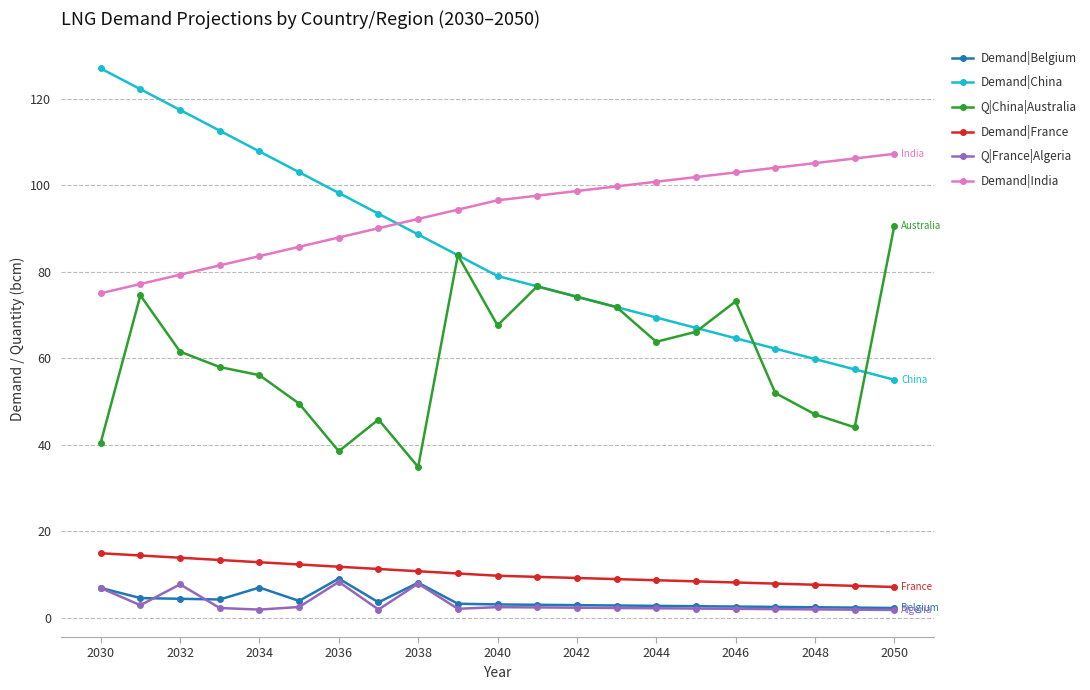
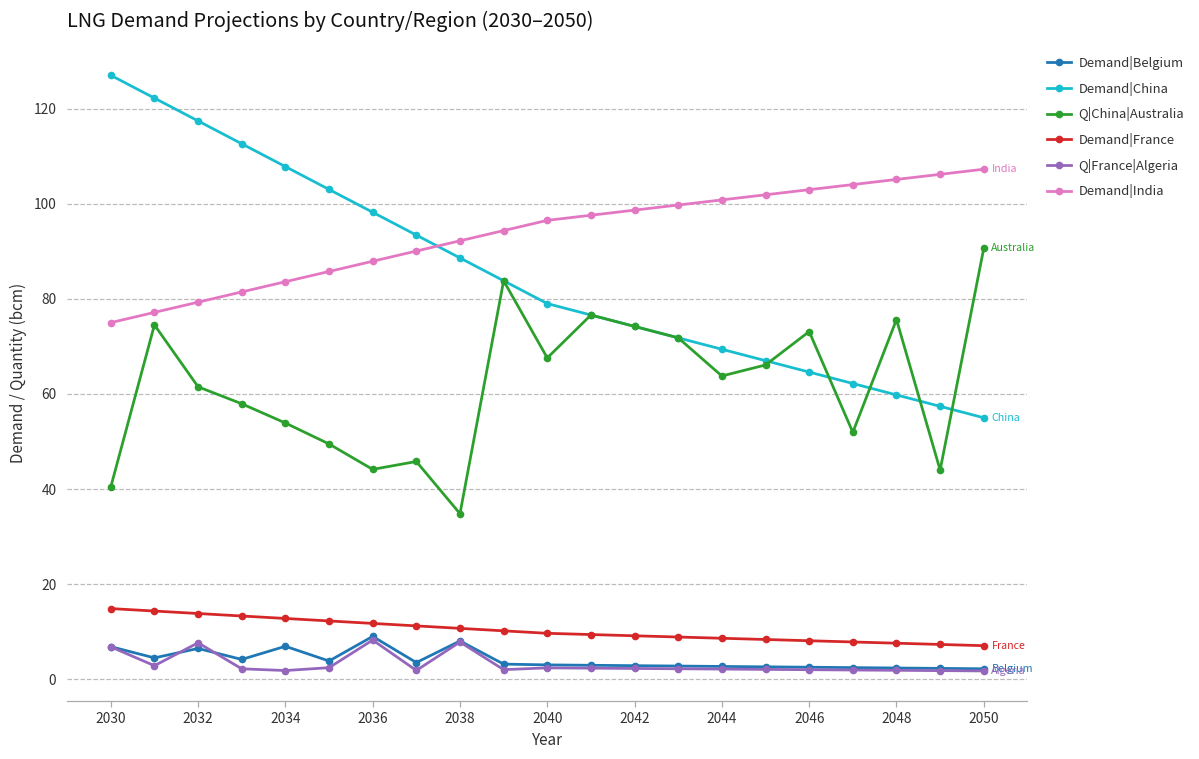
  {
    "Demand|Belgium": {
-     "2032": 4,
+     "2032": 6,
      "2034": 7,
      "2036": 9,
      "2040": 3
    },
    "Demand|China": {
      "2030": 127,
      "2032": 117,
      "2034": 108,
      "2036": 98,
      "2038": 89,
      "2040": 79,
      "2044": 69,
      "2046": 65,
      "2048": 60,
      "2050": 55
    },
    "Q|China|Australia": {
      "2030": 40,
      "2032": 62,
-     "2034": 56,
-     "2036": 38,
+     "2034": 54,
+     "2036": 44,
      "2038": 35,
      "2040": 68,
      "2044": 64,
      "2046": 73,
-     "2048": 47,
+     "2048": 76,
      "2050": 91
    },
    "Demand|France": {
      "2030": 15,
      "2032": 14,
      "2034": 13,
      "2036": 12,
      "2038": 11,
      "2040": 10,
      "2042": 9,
      "2044": 9,
      "2046": 8,
      "2048": 8,
      "2050": 7
    },
    "Q|France|Algeria": {
      "2032": 8,
      "2034": 2,
      "2036": 8,
      "2040": 2
    },
    "Demand|India": {
      "2030": 75,
      "2032": 79,
      "2034": 84,
      "2036": 88,
      "2038": 92,
      "2040": 97,
      "2042": 99,
      "2044": 101,
      "2046": 103,
      "2048": 105,
      "2050": 107
    }
  }
